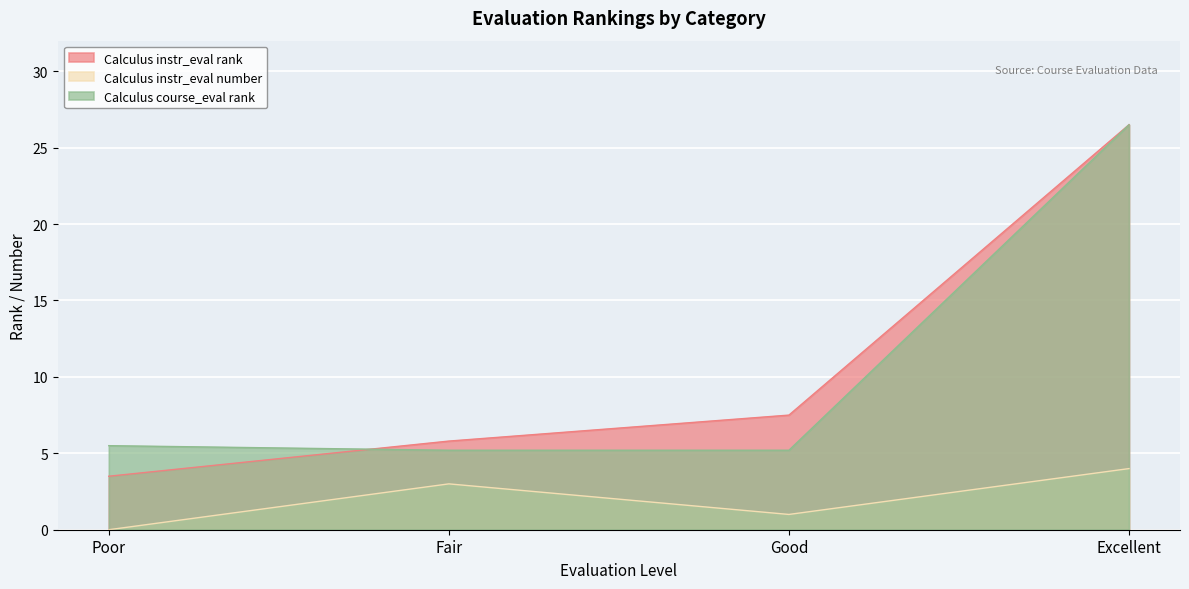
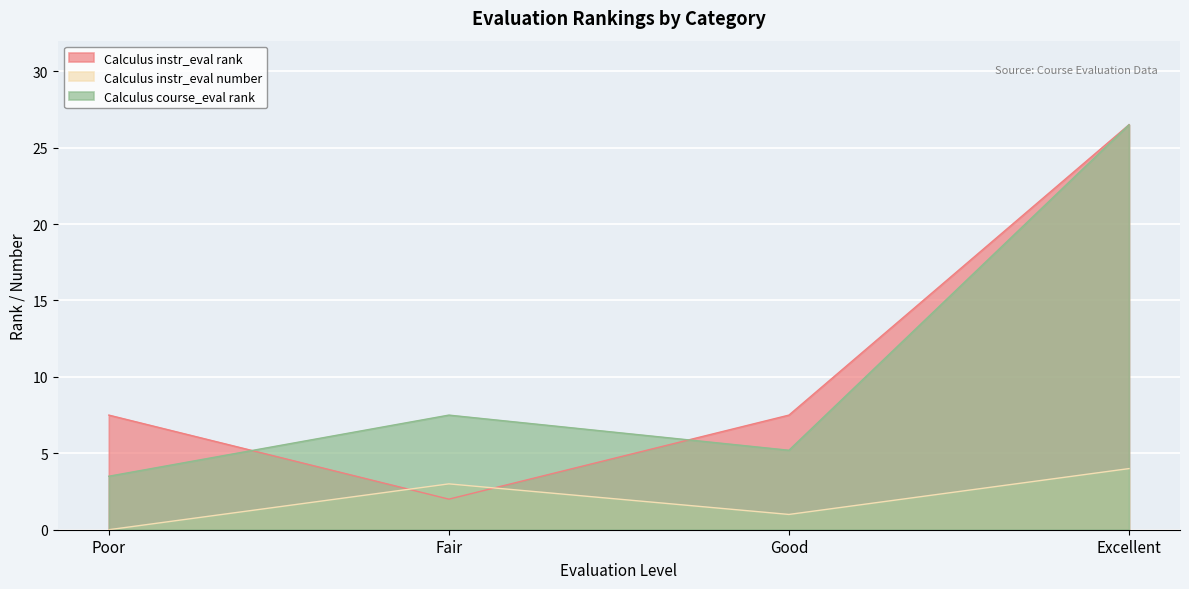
  {
    "Calculus instr_eval rank": {
-     "Poor": 3.5,
-     "Fair": 5.8,
+     "Poor": 7.5,
+     "Fair": 2.0,
      "Good": 7.5
    },
    "Calculus instr_eval number": {
      "Poor": 0.0,
      "Fair": 3.0,
      "Good": 1.0,
      "Excellent": 4.0
    },
    "Calculus course_eval rank": {
-     "Poor": 5.5,
-     "Fair": 5.2,
+     "Poor": 3.5,
+     "Fair": 7.5,
      "Good": 5.2
    }
  }
